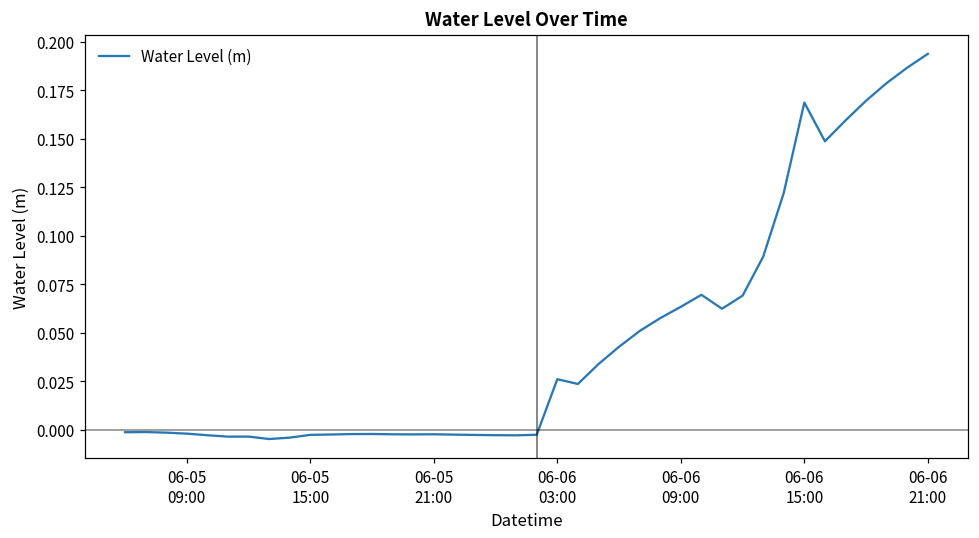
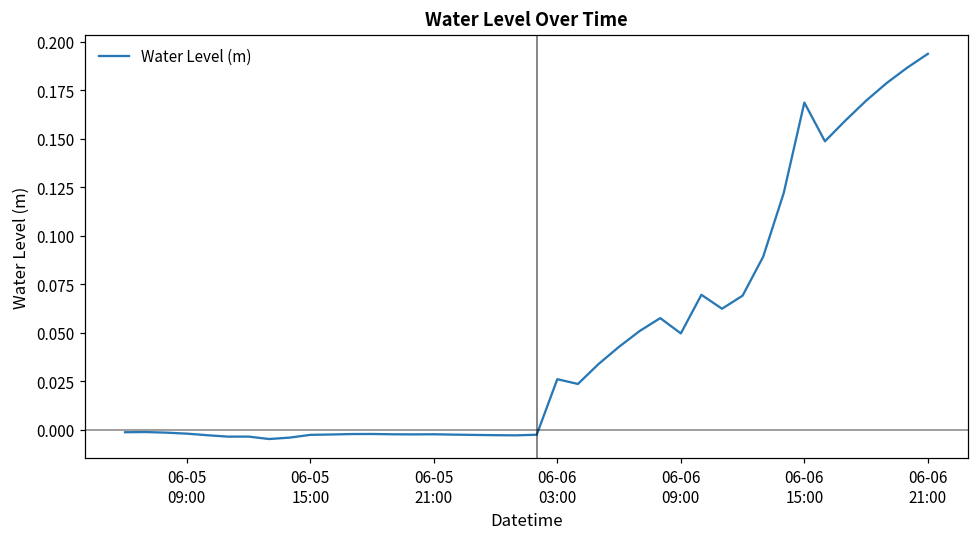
  {
    "06-05 09:00": -0.002,
    "06-05 15:00": -0.003,
    "06-05 21:00": -0.002,
    "06-06 03:00": 0.026,
-   "06-06 09:00": 0.063,
+   "06-06 09:00": 0.050,
    "06-06 15:00": 0.169,
    "06-06 21:00": 0.194
  }
